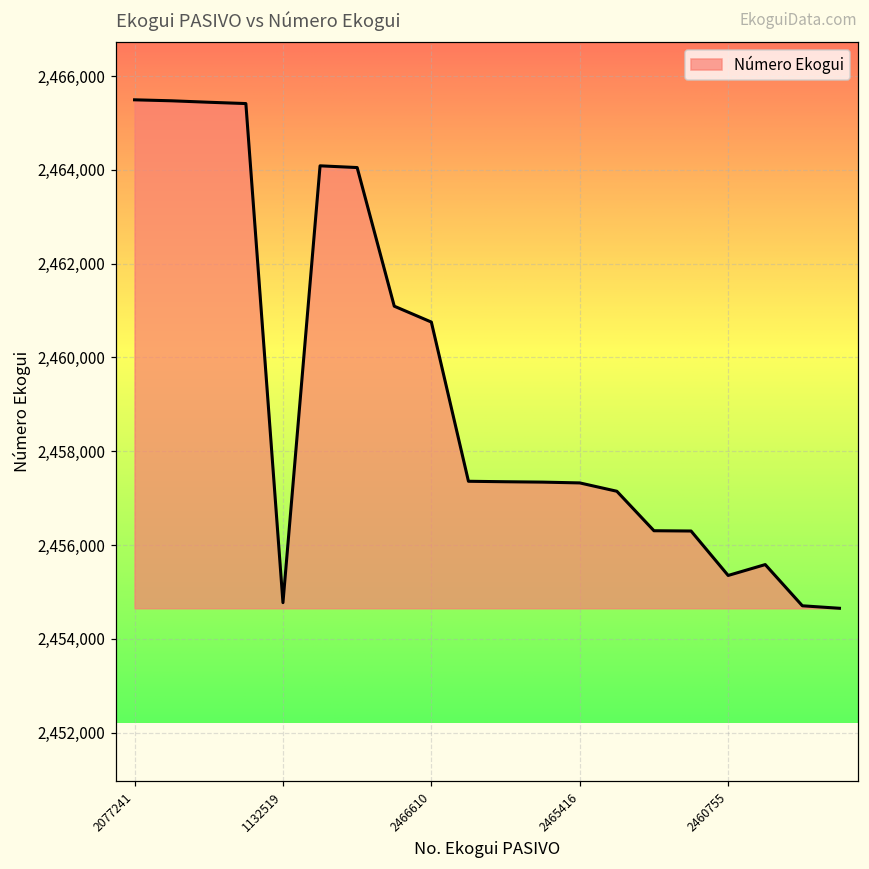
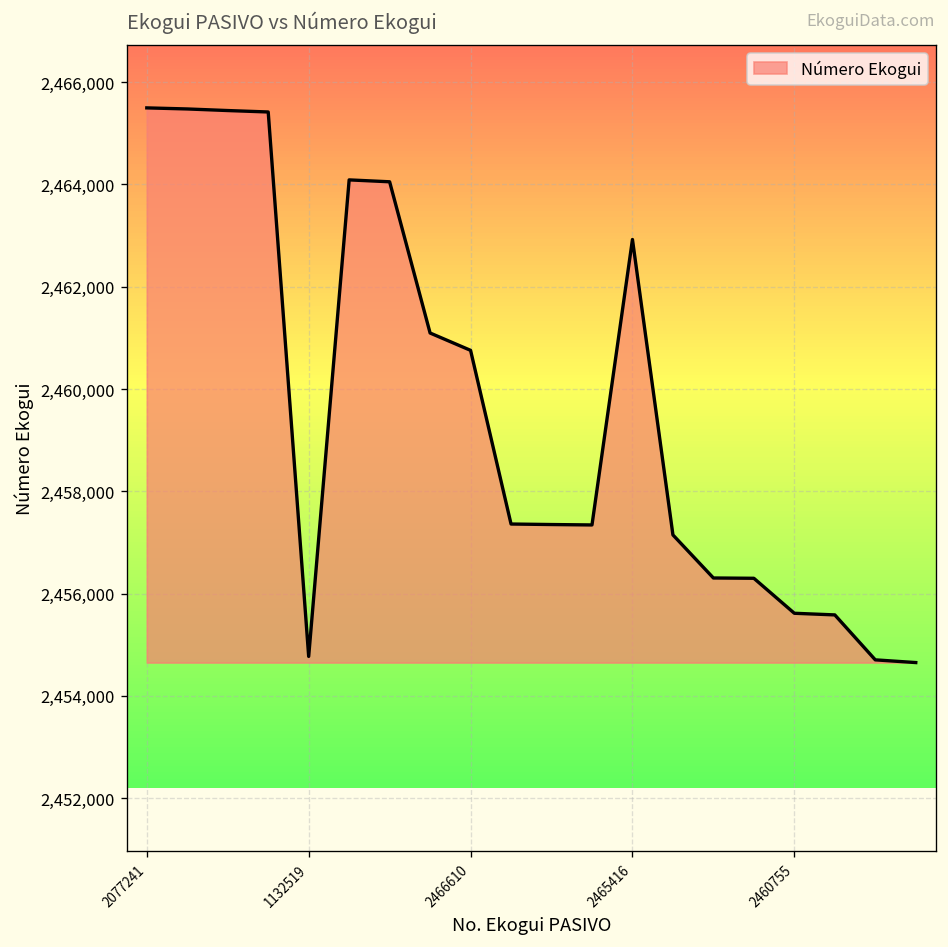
  {
    "2077241": "2,465,500",
    "1132519": "2,454,800",
    "2466610": "2,460,800",
-   "2465416": "2,457,300",
-   "2460755": "2,455,400"
+   "2465416": "2,462,900",
+   "2460755": "2,455,600"
  }
